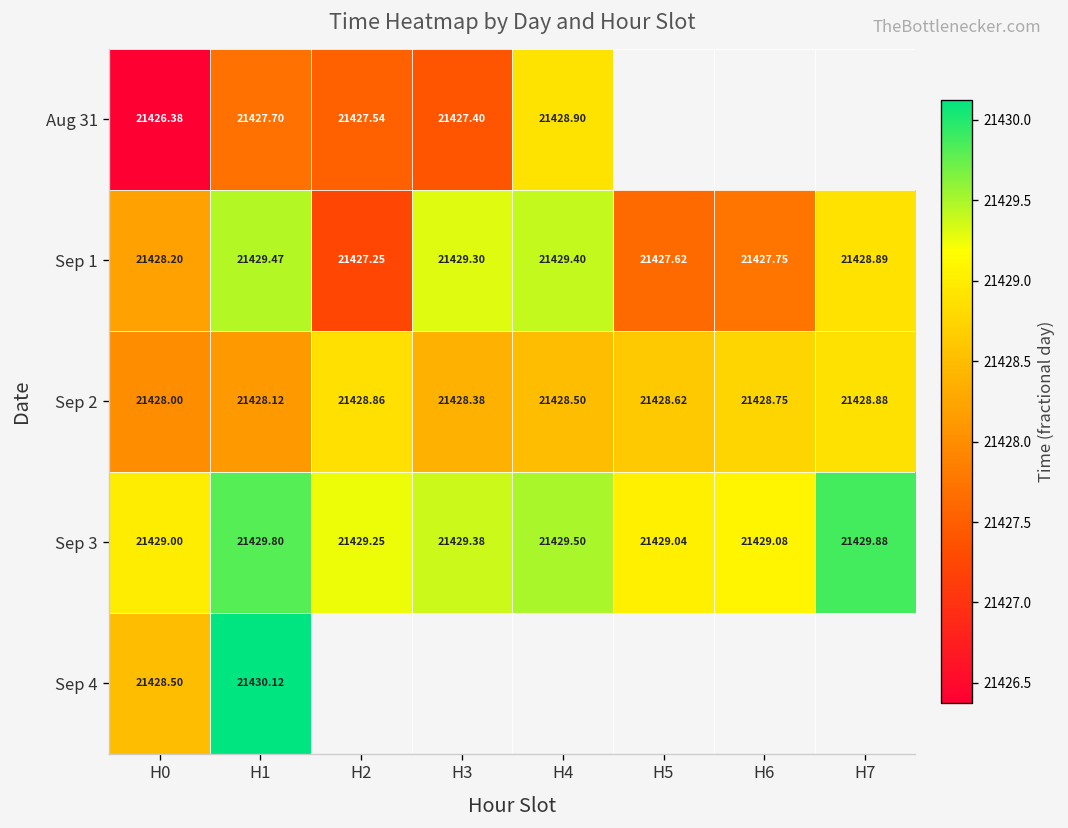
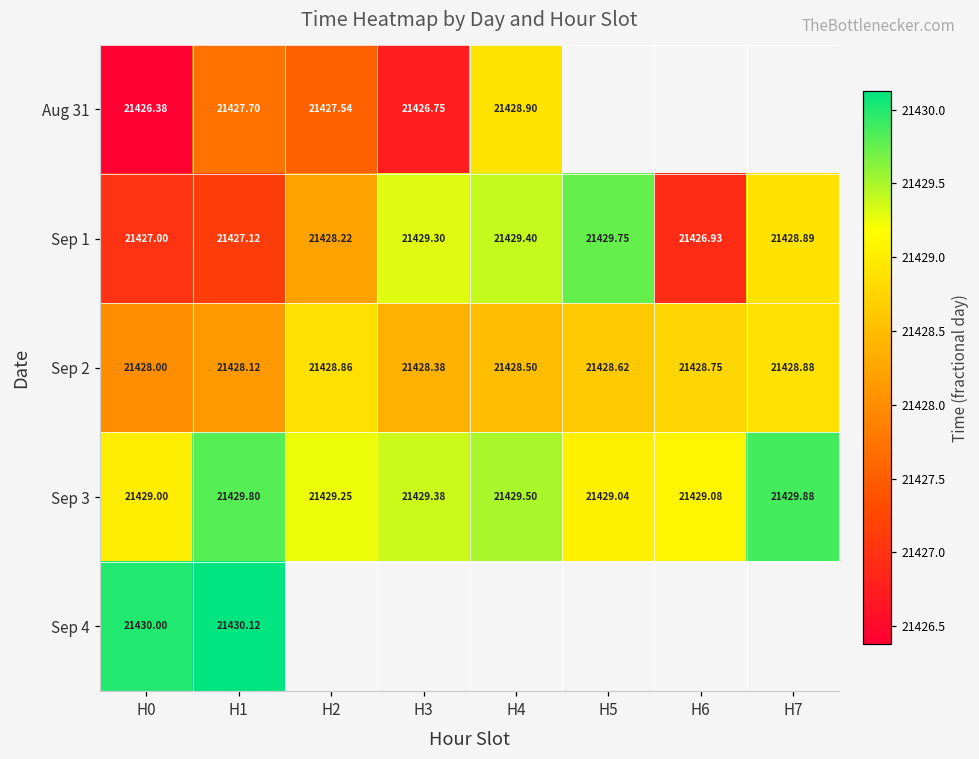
  {
    "Aug 31": {
      "H0": 21426.38,
      "H1": 21427.70,
      "H2": 21427.54,
-     "H3": 21427.40,
+     "H3": 21426.75,
      "H4": 21428.90
    },
    "Sep 1": {
-     "H0": 21428.20,
-     "H1": 21429.47,
-     "H2": 21427.25,
+     "H0": 21427.00,
+     "H1": 21427.12,
+     "H2": 21428.22,
      "H3": 21429.30,
      "H4": 21429.40,
-     "H5": 21427.62,
-     "H6": 21427.75,
+     "H5": 21429.75,
+     "H6": 21426.93,
      "H7": 21428.89
    },
    "Sep 2": {
      "H0": 21428.00,
      "H1": 21428.12,
      "H2": 21428.86,
      "H3": 21428.38,
      "H4": 21428.50,
      "H5": 21428.62,
      "H6": 21428.75,
      "H7": 21428.88
    },
    "Sep 3": {
      "H0": 21429.00,
      "H1": 21429.80,
      "H2": 21429.25,
      "H3": 21429.38,
      "H4": 21429.50,
      "H5": 21429.04,
      "H6": 21429.08,
      "H7": 21429.88
    },
    "Sep 4": {
-     "H0": 21428.50,
+     "H0": 21430.00,
      "H1": 21430.12
    }
  }
